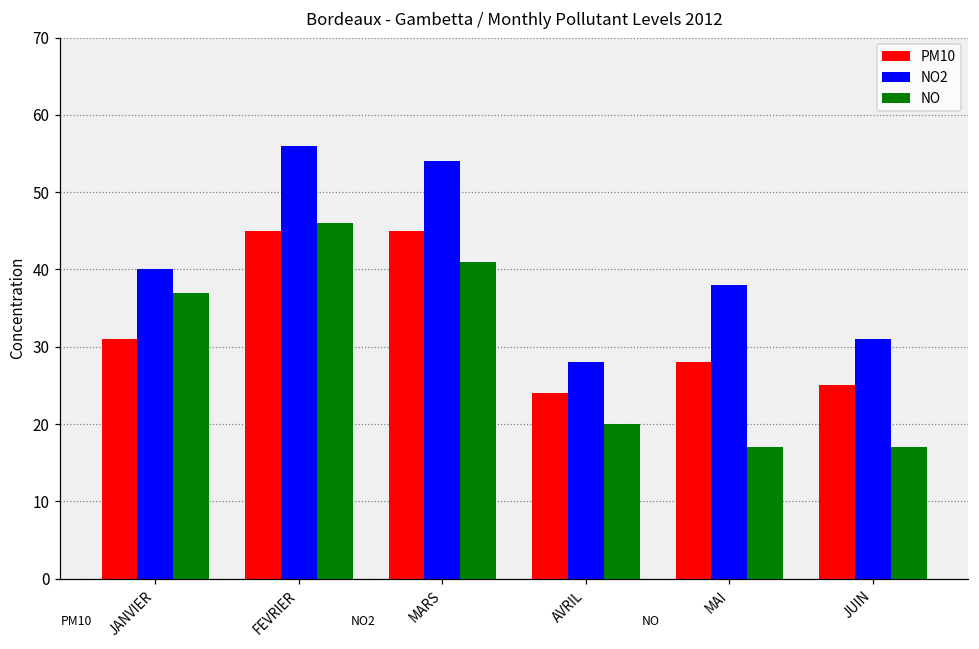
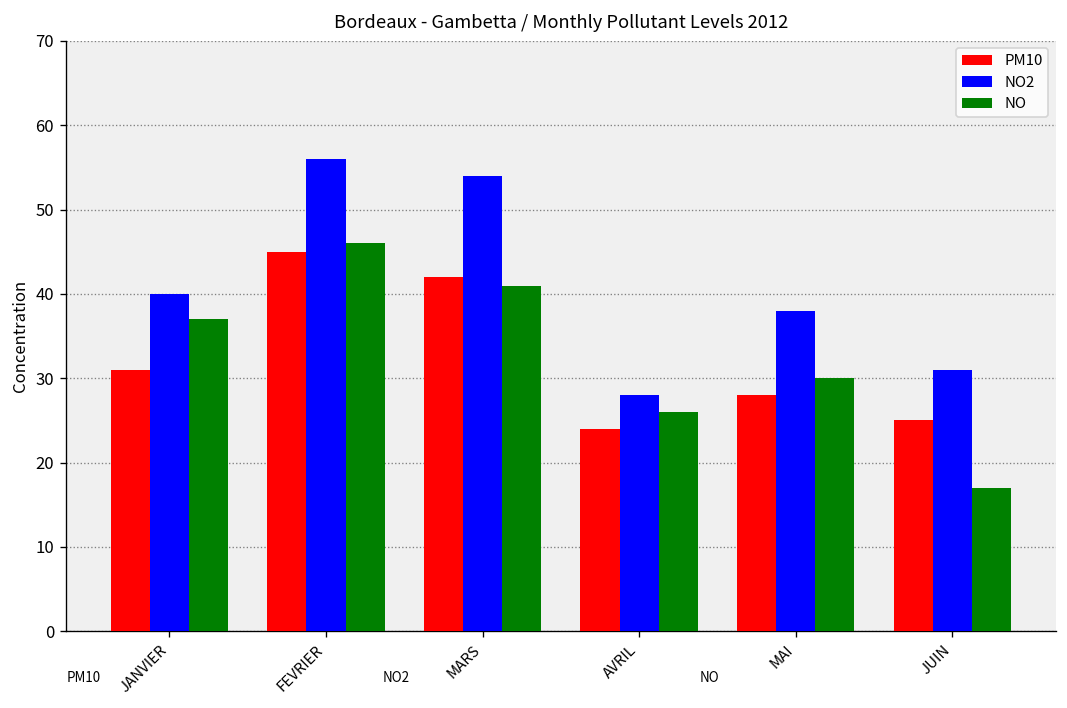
  {
    "PM10": {
      "JANVIER": 31,
      "FEVRIER": 45,
-     "MARS": 45,
+     "MARS": 42,
      "AVRIL": 24,
      "MAI": 28,
      "JUIN": 25
    },
    "NO2": {
      "JANVIER": 40,
      "FEVRIER": 56,
      "MARS": 54,
      "AVRIL": 28,
      "MAI": 38,
      "JUIN": 31
    },
    "NO": {
      "JANVIER": 37,
      "FEVRIER": 46,
      "MARS": 41,
-     "AVRIL": 20,
-     "MAI": 17,
+     "AVRIL": 26,
+     "MAI": 30,
      "JUIN": 17
    }
  }
